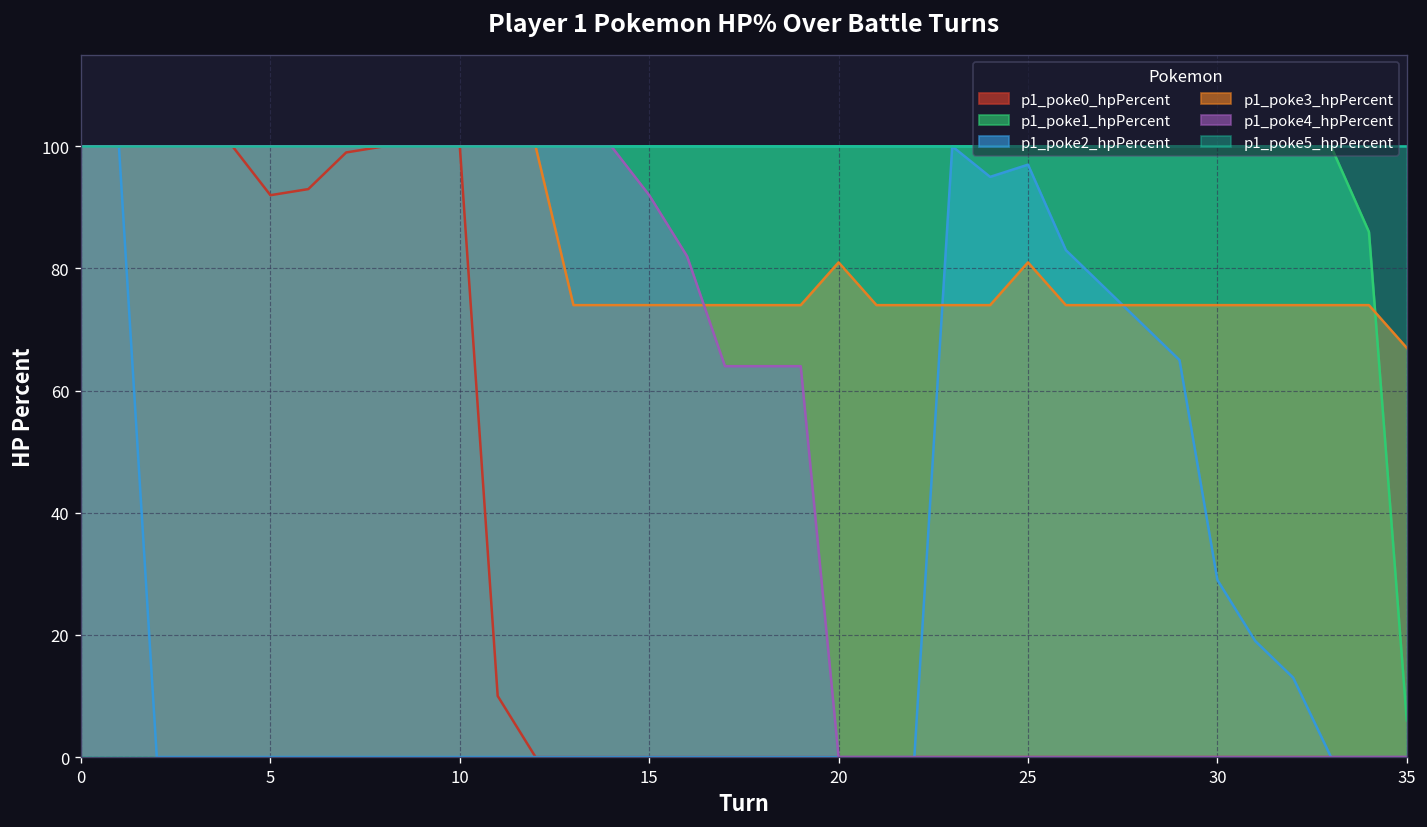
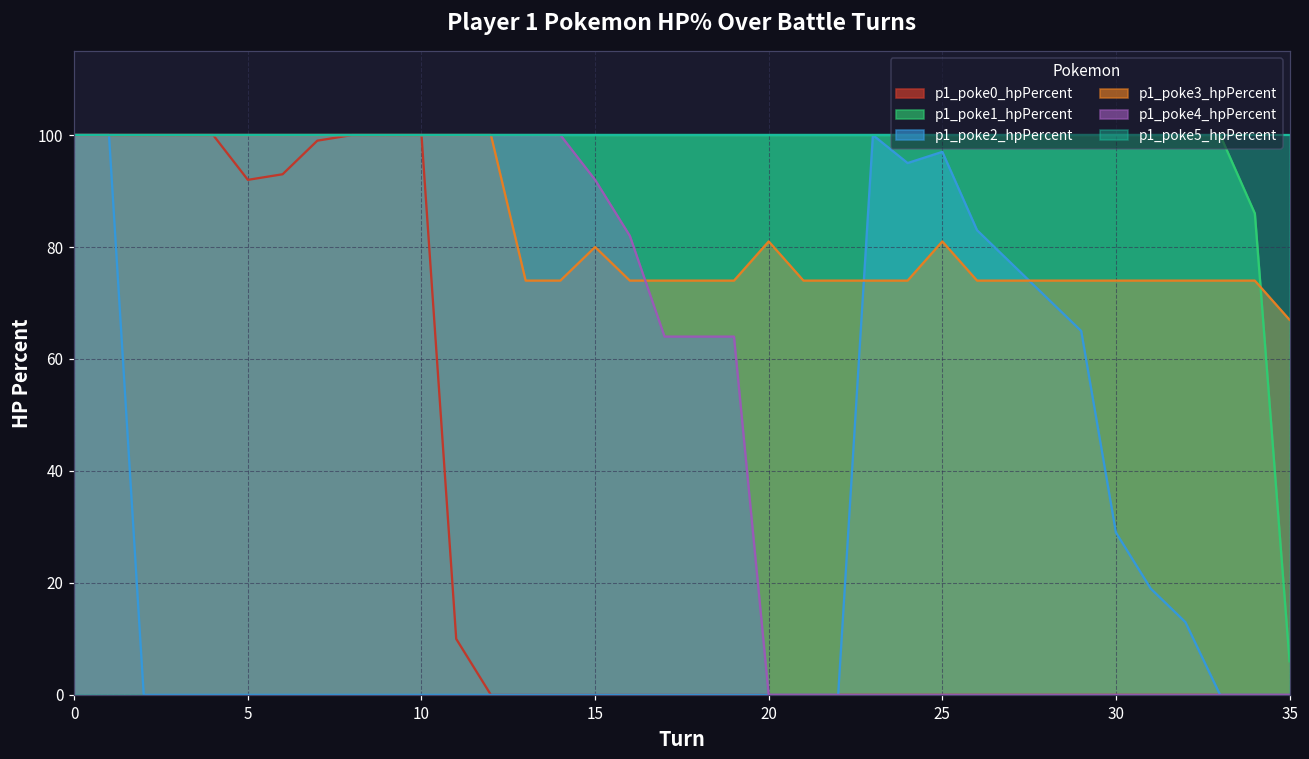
  {
    "p1_poke0_hpPercent": {
      "5": 92
    },
    "p1_poke2_hpPercent": {
      "5": 0,
      "10": 0,
      "25": 97,
      "30": 29
    },
    "p1_poke3_hpPercent": {
-     "15": 74,
+     "15": 80,
      "20": 81,
      "25": 81,
      "30": 74,
      "35": 67
    },
    "p1_poke4_hpPercent": {
      "15": 92
    }
  }
